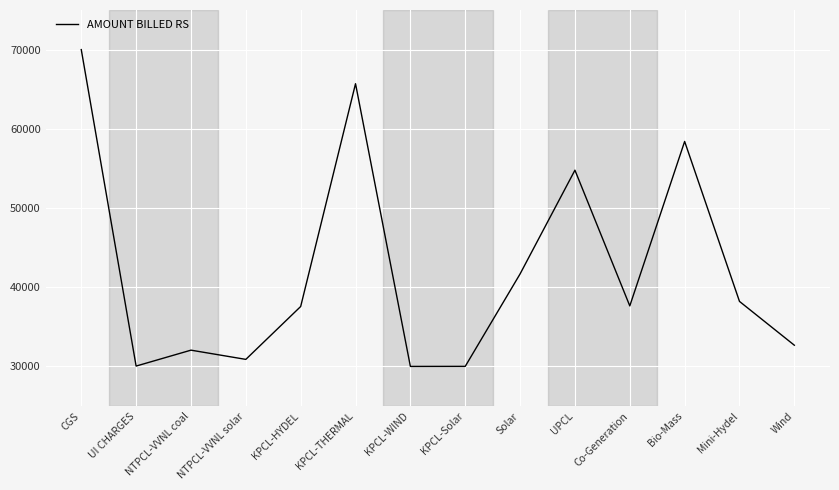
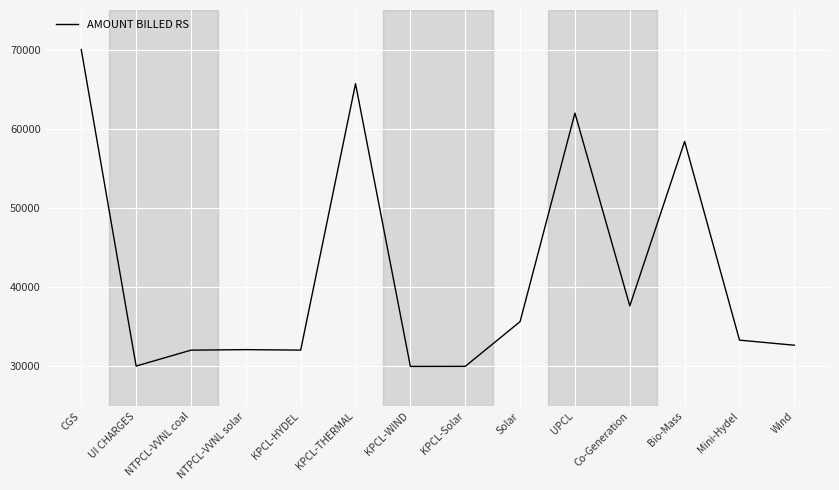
  {
    "CGS": 70000,
    "UI CHARGES": 30000,
    "NTPCL-VVNL coal": 32000,
-   "NTPCL-VVNL solar": 31000,
-   "KPCL-HYDEL": 38000,
+   "NTPCL-VVNL solar": 32000,
+   "KPCL-HYDEL": 32000,
    "KPCL-THERMAL": 66000,
    "KPCL-WIND": 30000,
    "KPCL-Solar": 30000,
-   "Solar": 42000,
-   "UPCL": 55000,
+   "Solar": 36000,
+   "UPCL": 62000,
    "Co-Generation": 38000,
    "Bio-Mass": 58000,
-   "Mini-Hydel": 38000,
+   "Mini-Hydel": 33000,
    "Wind": 33000
  }
